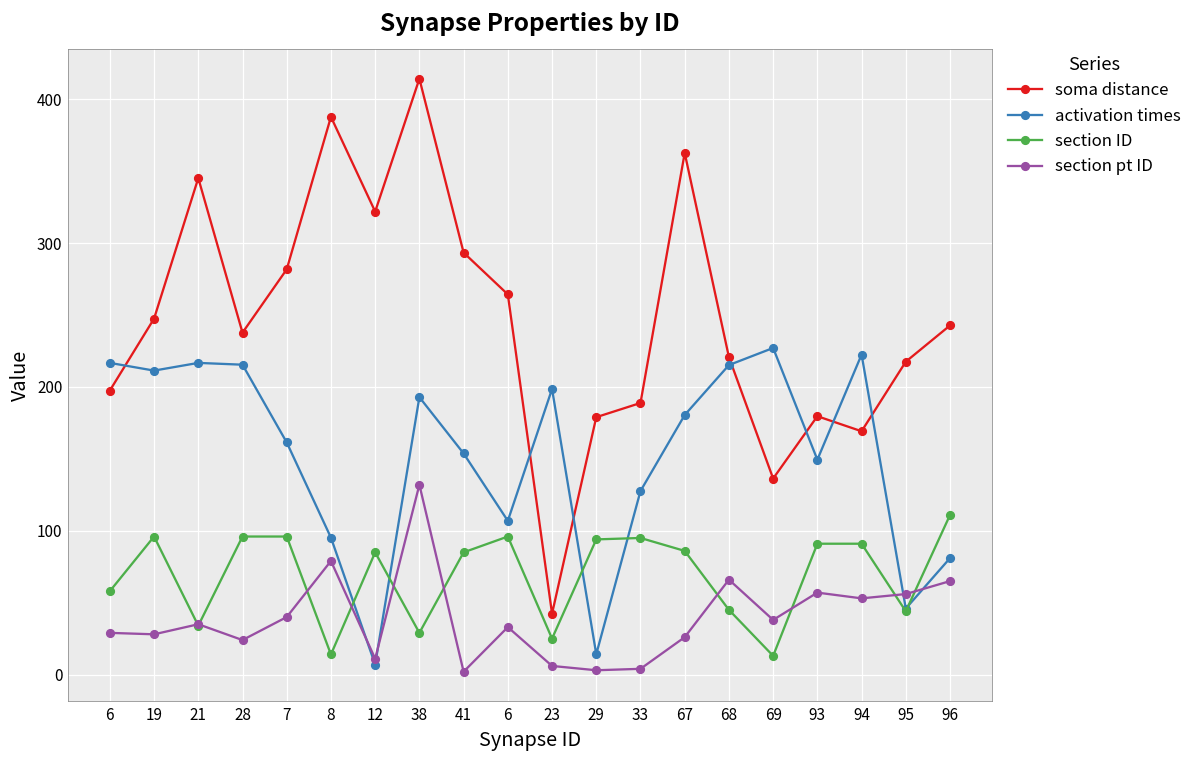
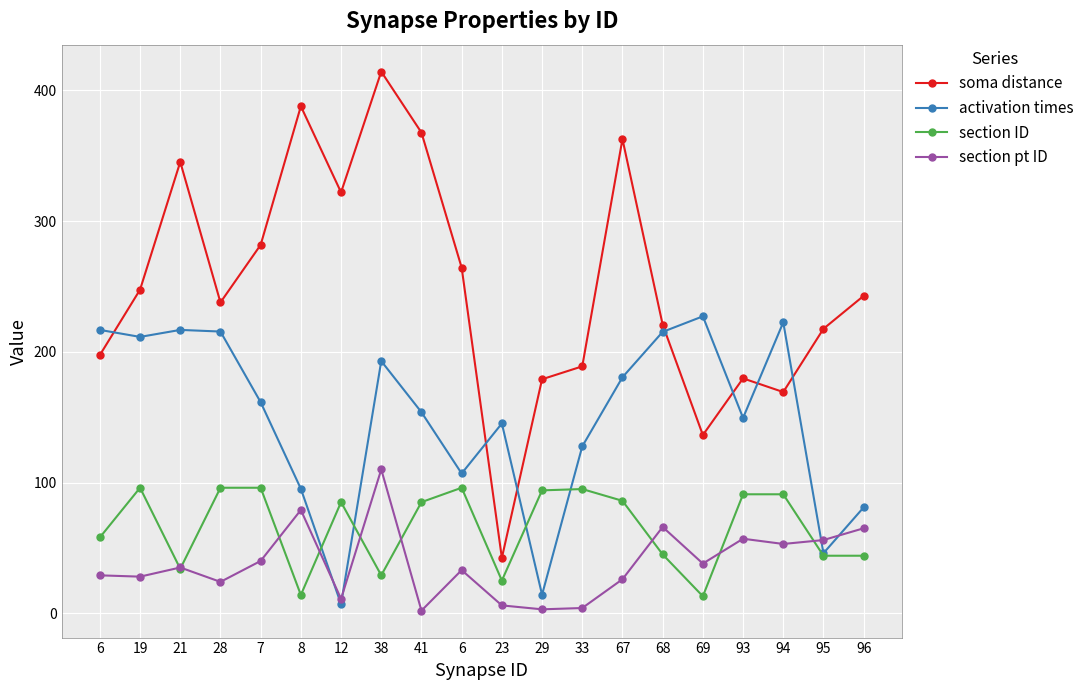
  {
    "soma distance": {
      "19": 248,
      "21": 345,
      "28": 238,
      "7": 282,
      "8": 388,
      "12": 322,
      "38": 414,
-     "41": 293,
+     "41": 368,
      "23": 42,
      "29": 179,
      "33": 189,
      "67": 363,
      "68": 221,
      "69": 136,
      "93": 180,
      "94": 169,
      "95": 218,
      "96": 243
    },
    "activation times": {
      "19": 211,
      "21": 217,
      "28": 215,
      "7": 161,
      "8": 95,
      "12": 7,
      "38": 193,
      "41": 154,
-     "23": 199,
+     "23": 145,
      "29": 14,
      "33": 128,
      "67": 181,
      "68": 215,
      "69": 227,
      "93": 149,
      "94": 223,
      "96": 81
    },
    "section ID": {
      "19": 96,
      "28": 96,
      "7": 96,
      "8": 14,
      "12": 85,
      "38": 29,
      "41": 85,
      "23": 25,
      "29": 94,
      "33": 95,
      "67": 86,
      "68": 45,
      "69": 13,
      "93": 91,
      "94": 91,
-     "96": 111
+     "96": 44
    },
    "section pt ID": {
      "19": 28,
      "28": 24,
      "7": 40,
      "8": 79,
      "12": 11,
-     "38": 132,
+     "38": 110,
      "41": 2,
      "23": 6,
      "29": 3,
      "33": 4,
      "67": 26,
      "68": 66,
      "69": 38,
      "93": 57,
      "94": 53,
      "95": 56,
      "96": 65
    }
  }
